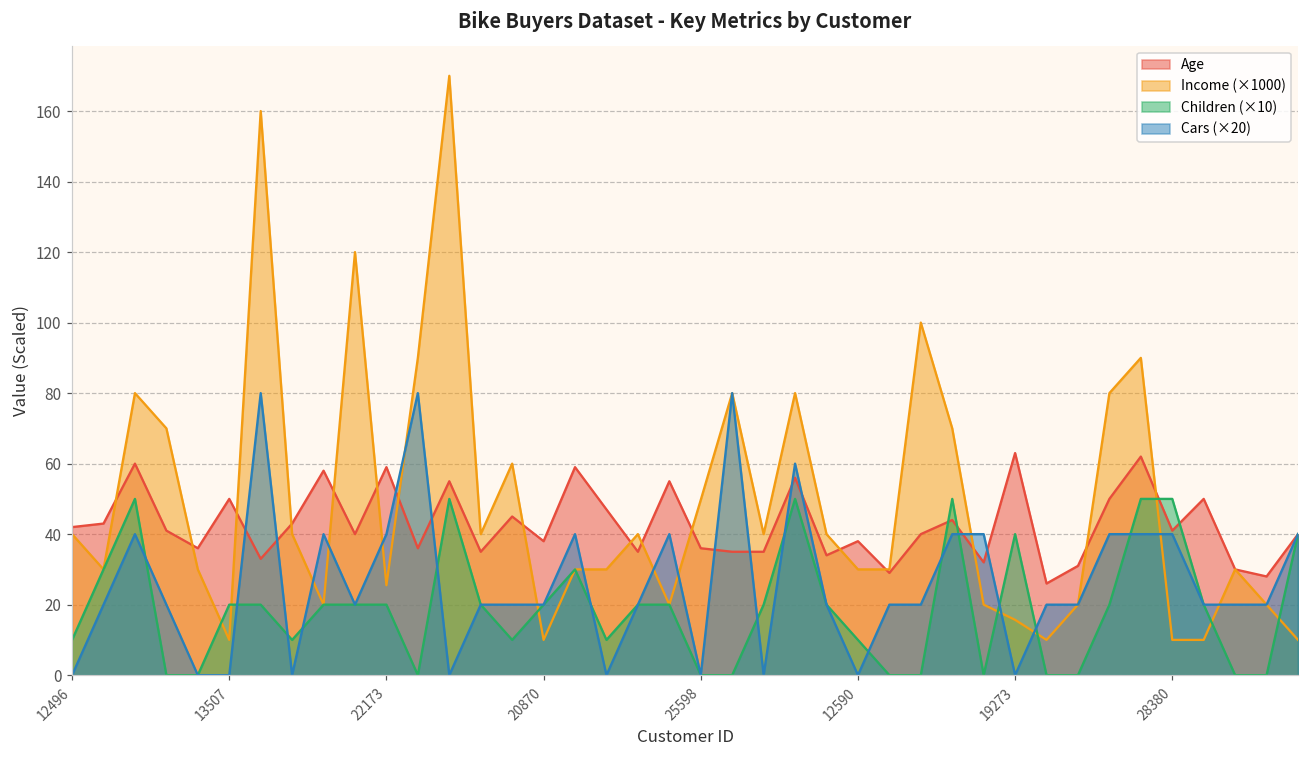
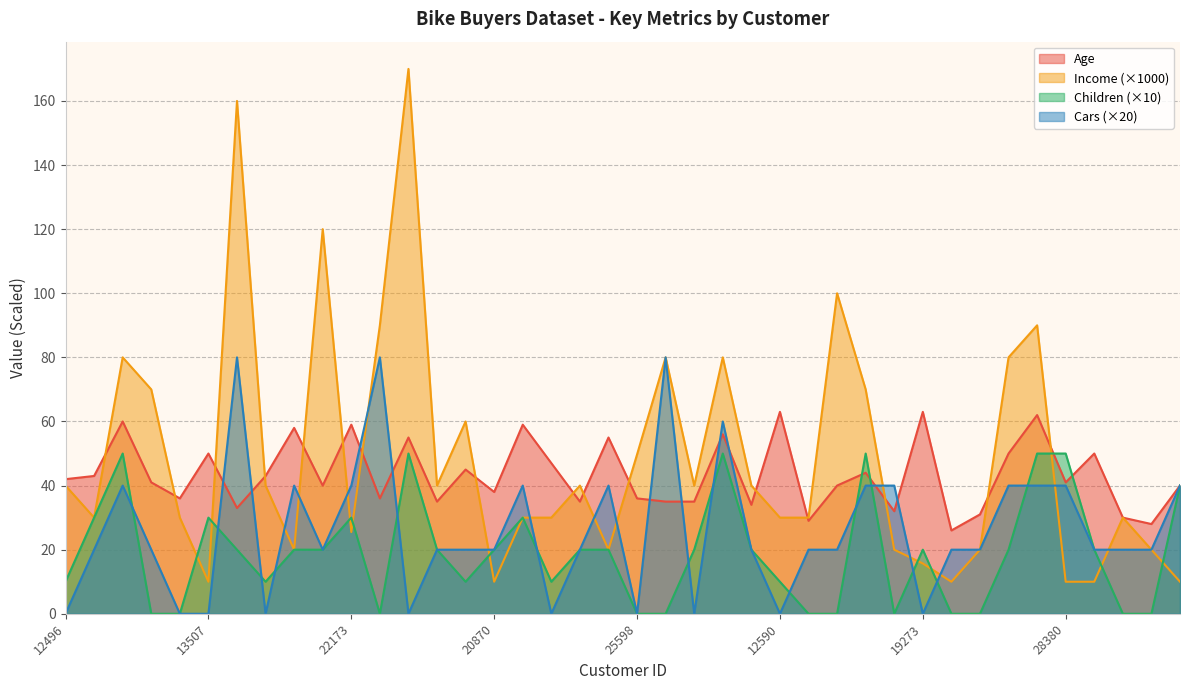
  {
    "Age": {
      "12496": 42,
      "13507": 50,
      "22173": 59,
      "20870": 38,
      "25598": 36,
-     "12590": 38,
+     "12590": 63,
      "19273": 63,
      "28380": 41
    },
    "Income (×1000)": {
      "12496": 40,
      "13507": 10,
      "22173": 26,
      "20870": 10,
      "25598": 50,
      "12590": 30,
      "19273": 16,
      "28380": 10
    },
    "Children (×10)": {
      "12496": 10,
-     "13507": 20,
-     "22173": 20,
+     "13507": 30,
+     "22173": 30,
      "12590": 10,
-     "19273": 40,
+     "19273": 20,
      "28380": 50
    },
    "Cars (×20)": {
      "12496": 0,
      "13507": 0,
      "22173": 40,
      "12590": 0,
      "19273": 0,
      "28380": 40
    }
  }
